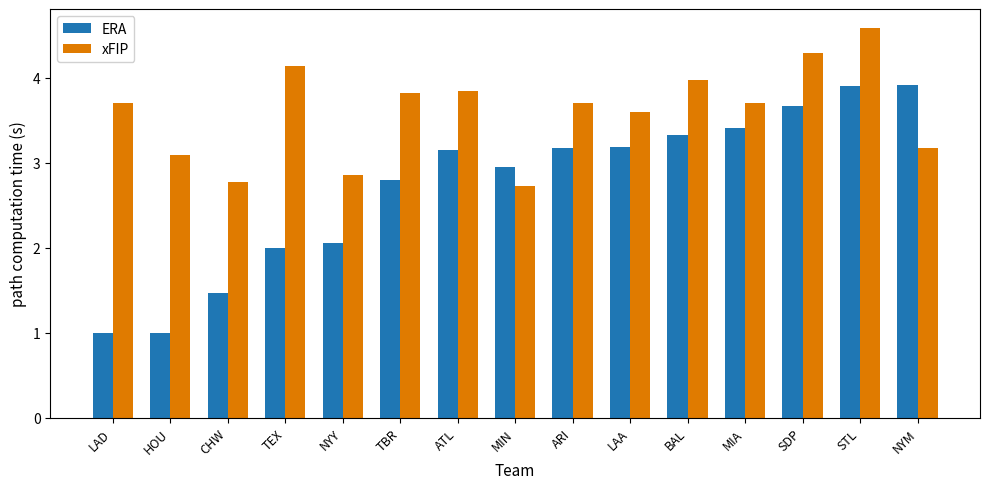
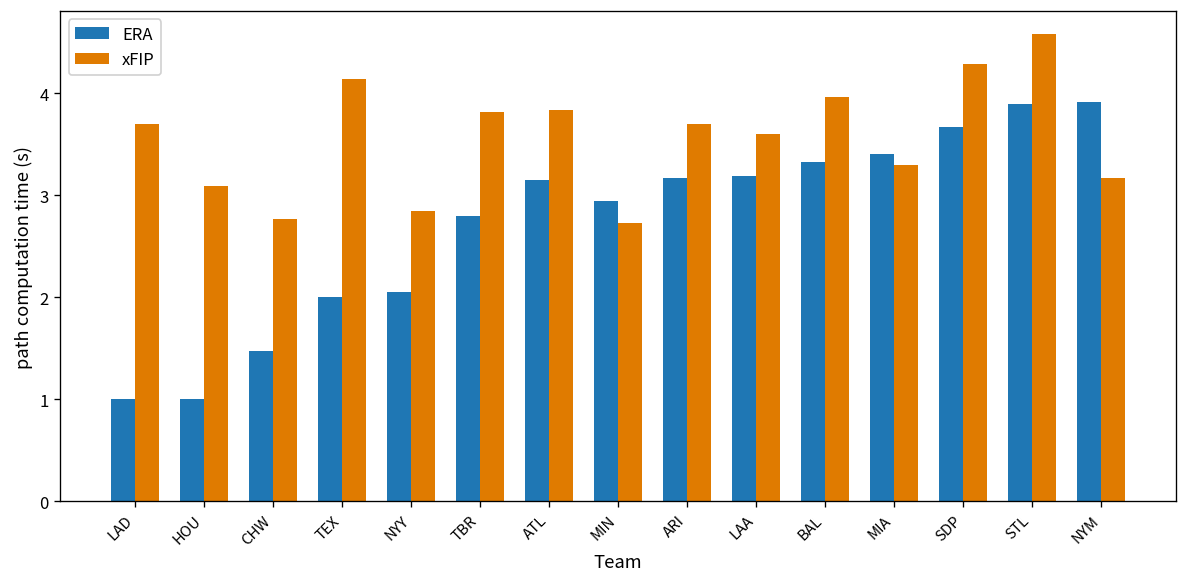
  {
    "ERA": {
      "LAD": 1.0,
      "HOU": 1.0,
      "CHW": 1.5,
      "TEX": 2.0,
      "NYY": 2.1,
      "TBR": 2.8,
      "ATL": 3.2,
      "MIN": 3.0,
      "ARI": 3.2,
      "LAA": 3.2,
      "BAL": 3.3,
      "MIA": 3.4,
      "SDP": 3.7,
      "STL": 3.9,
      "NYM": 3.9
    },
    "xFIP": {
      "LAD": 3.7,
      "HOU": 3.1,
      "CHW": 2.8,
      "TEX": 4.1,
      "NYY": 2.9,
      "TBR": 3.8,
      "ATL": 3.8,
      "MIN": 2.7,
      "ARI": 3.7,
      "LAA": 3.6,
      "BAL": 4.0,
-     "MIA": 3.7,
+     "MIA": 3.3,
      "SDP": 4.3,
      "STL": 4.6,
      "NYM": 3.2
    }
  }
